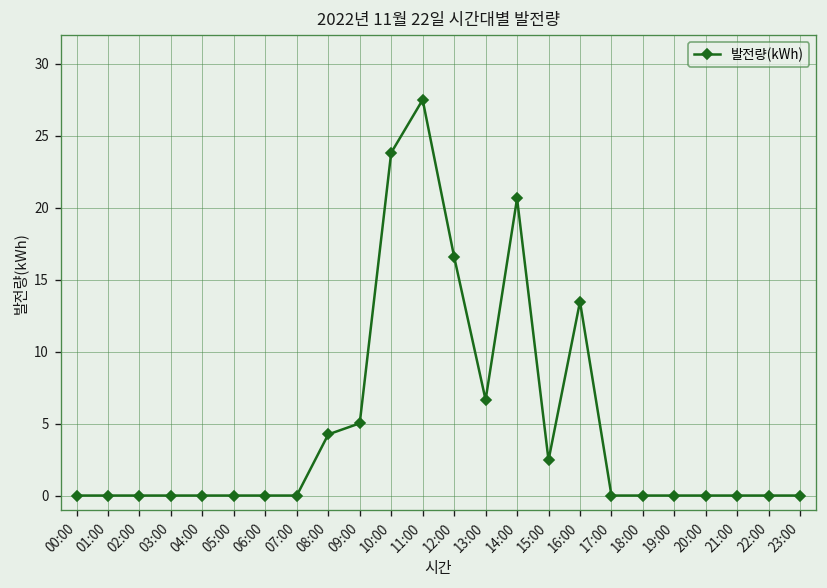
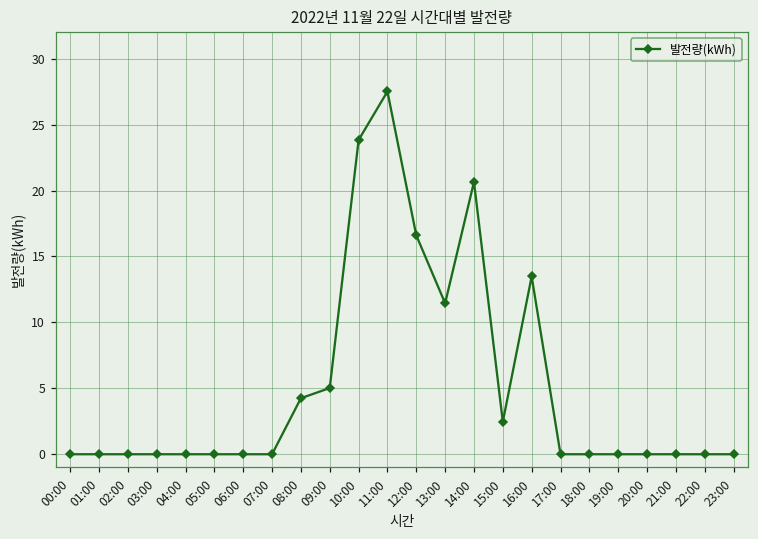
  {
    "00:00": 0.0,
    "01:00": 0.0,
    "02:00": 0.0,
    "03:00": 0.0,
    "04:00": 0.0,
    "05:00": 0.0,
    "06:00": 0.0,
    "07:00": 0.0,
    "08:00": 4.3,
    "09:00": 5.0,
    "10:00": 23.8,
    "11:00": 27.5,
    "12:00": 16.6,
-   "13:00": 6.7,
+   "13:00": 11.5,
    "14:00": 20.7,
    "15:00": 2.5,
    "16:00": 13.5,
    "17:00": 0.0,
    "18:00": 0.0,
    "19:00": 0.0,
    "20:00": 0.0,
    "21:00": 0.0,
    "22:00": 0.0,
    "23:00": 0.0
  }
